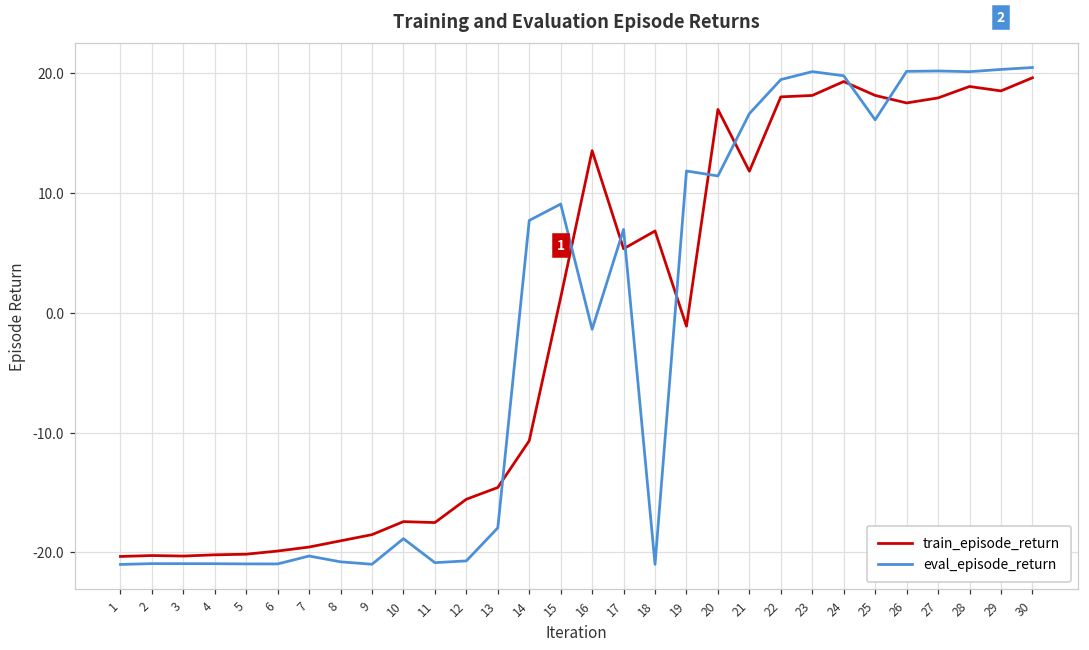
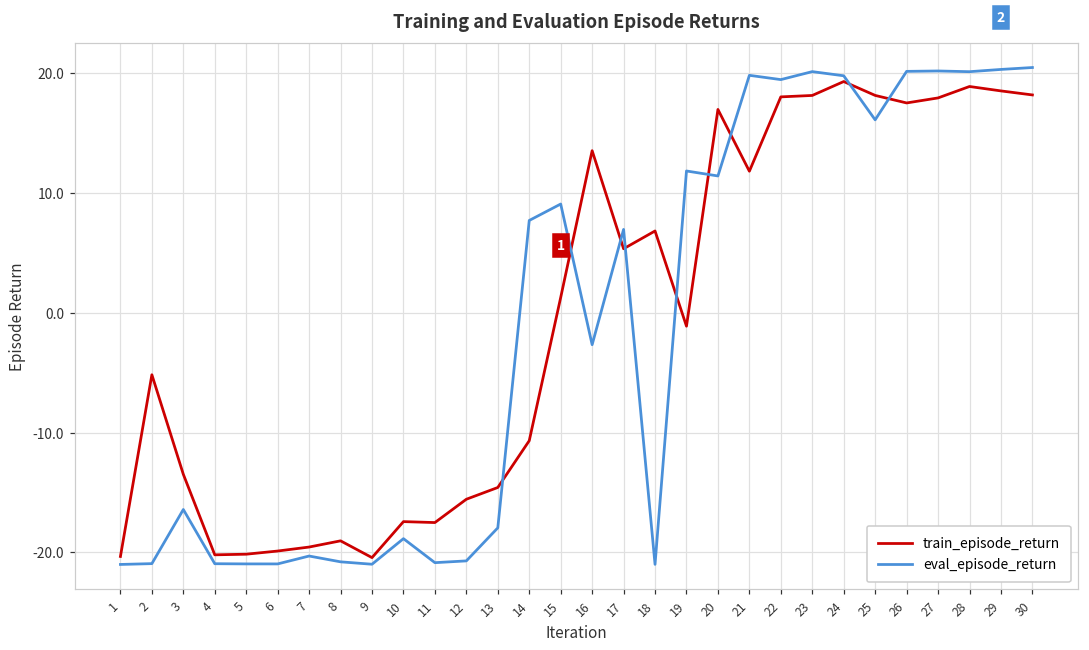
  {
    "train_episode_return": {
      "1": -20.3,
-     "2": -20.3,
-     "3": -20.3,
+     "2": -5.2,
+     "3": -13.5,
      "4": -20.2,
      "5": -20.1,
      "6": -19.9,
      "7": -19.5,
      "8": -19.0,
-     "9": -18.5,
+     "9": -20.4,
      "10": -17.4,
      "11": -17.5,
      "12": -15.6,
      "13": -14.6,
      "14": -10.7,
      "15": 1.3,
      "16": 13.5,
      "17": 5.4,
      "18": 6.8,
      "19": -1.1,
      "20": 17.0,
      "21": 11.8,
      "22": 18.0,
      "23": 18.1,
      "24": 19.3,
      "25": 18.2,
      "26": 17.5,
      "27": 17.9,
      "28": 18.9,
      "29": 18.5,
-     "30": 19.6
+     "30": 18.2
    },
    "eval_episode_return": {
      "1": -21.0,
      "2": -20.9,
-     "3": -20.9,
+     "3": -16.4,
      "4": -20.9,
      "5": -21.0,
      "6": -21.0,
      "7": -20.3,
      "8": -20.8,
      "9": -21.0,
      "10": -18.8,
      "11": -20.9,
      "12": -20.7,
      "13": -17.9,
      "14": 7.7,
      "15": 9.1,
-     "16": -1.4,
+     "16": -2.7,
      "17": 7.0,
      "18": -21.0,
      "19": 11.8,
      "20": 11.4,
-     "21": 16.6,
+     "21": 19.8,
      "22": 19.5,
      "23": 20.1,
      "24": 19.8,
      "25": 16.1,
      "26": 20.2,
      "27": 20.2,
      "28": 20.1,
      "29": 20.3,
      "30": 20.5
    }
  }
